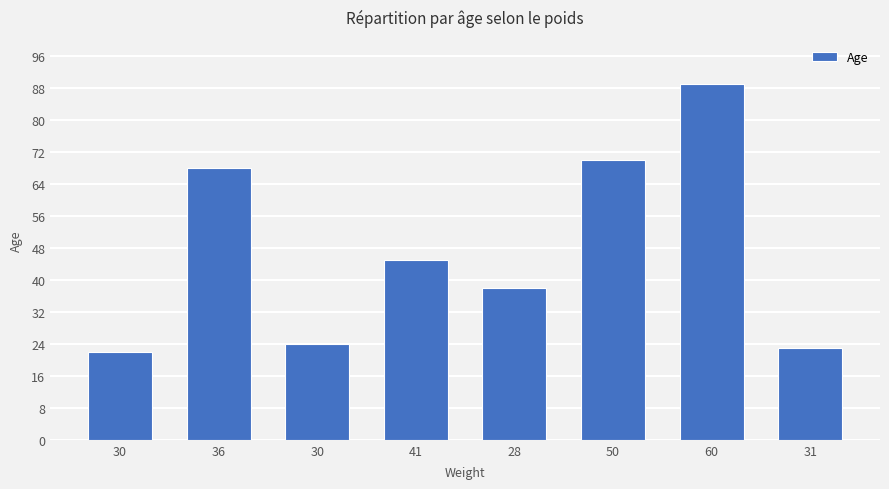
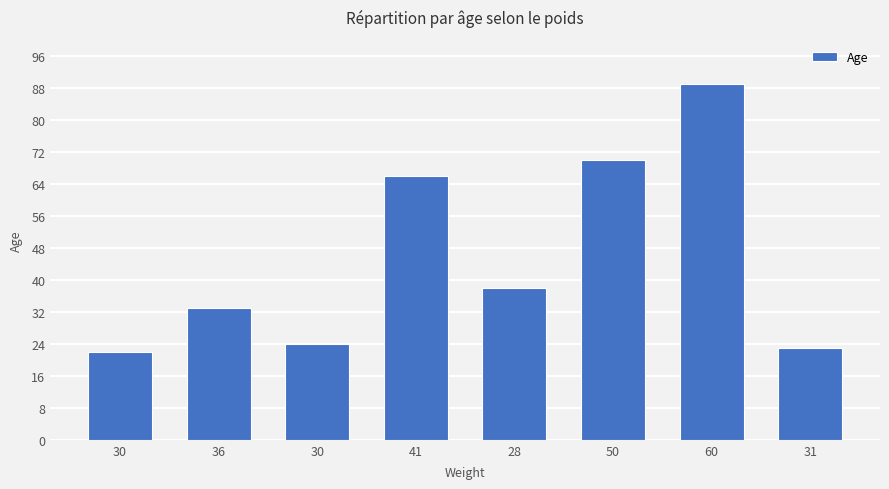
  {
-   "36": 68,
-   "41": 45,
+   "36": 33,
+   "41": 66,
    "28": 38,
    "50": 70,
    "60": 89,
    "31": 23
  }
